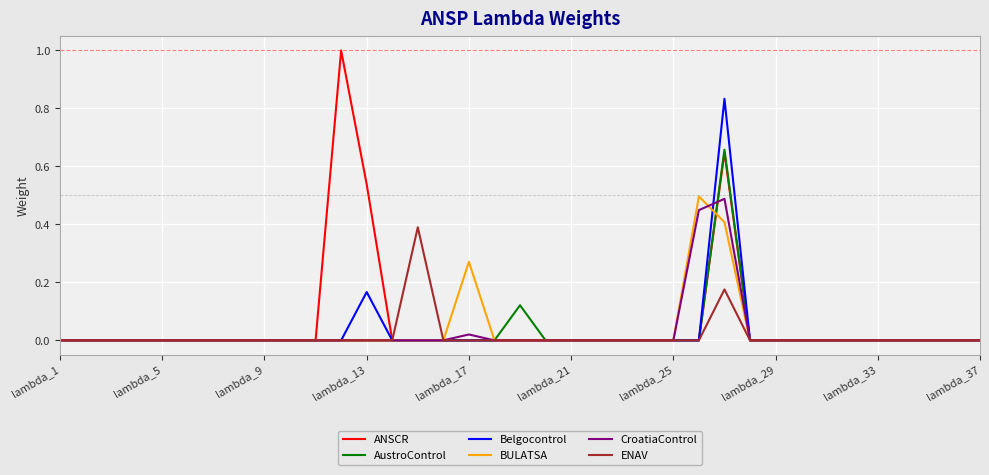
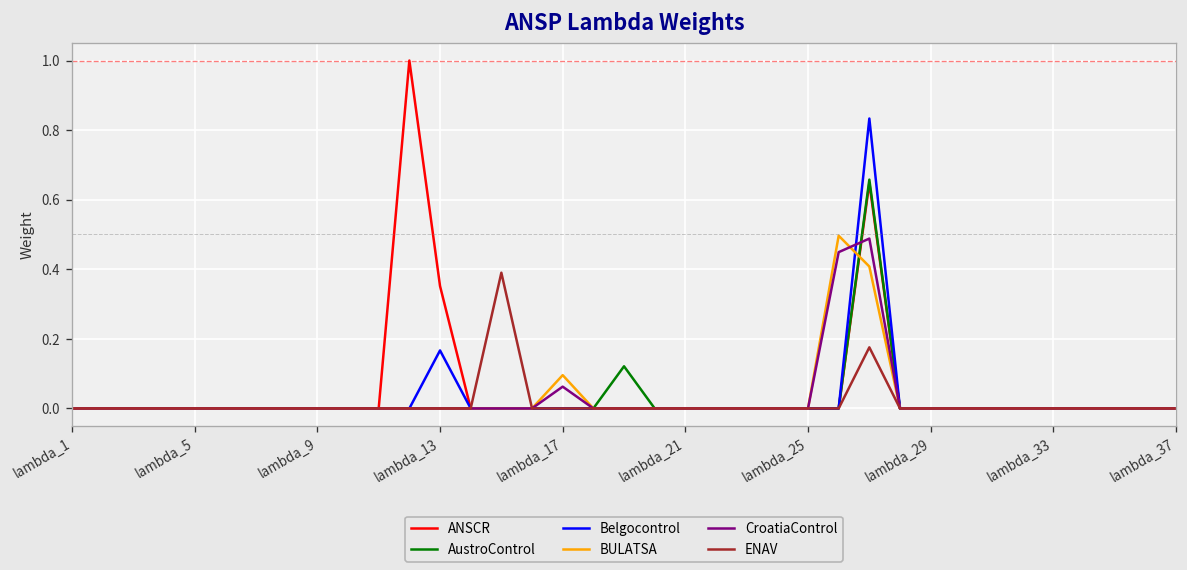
  {
    "ANSCR": {
-     "lambda_13": 0.54
+     "lambda_13": 0.35
    },
    "Belgocontrol": {
      "lambda_13": 0.17
    },
    "BULATSA": {
-     "lambda_17": 0.27
+     "lambda_17": 0.10
    },
    "CroatiaControl": {
-     "lambda_17": 0.02
+     "lambda_17": 0.06
    }
  }
